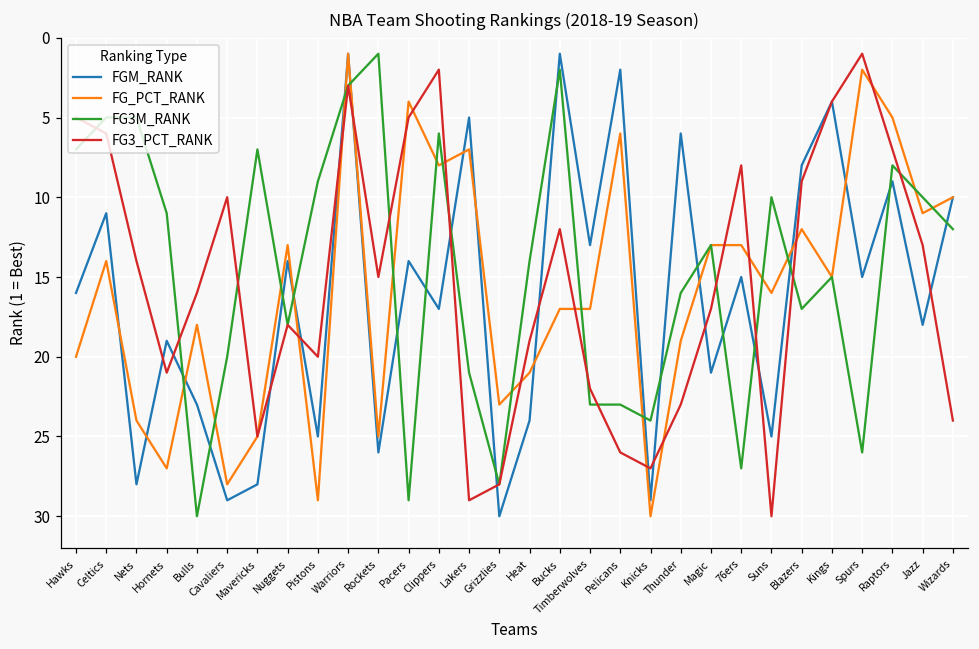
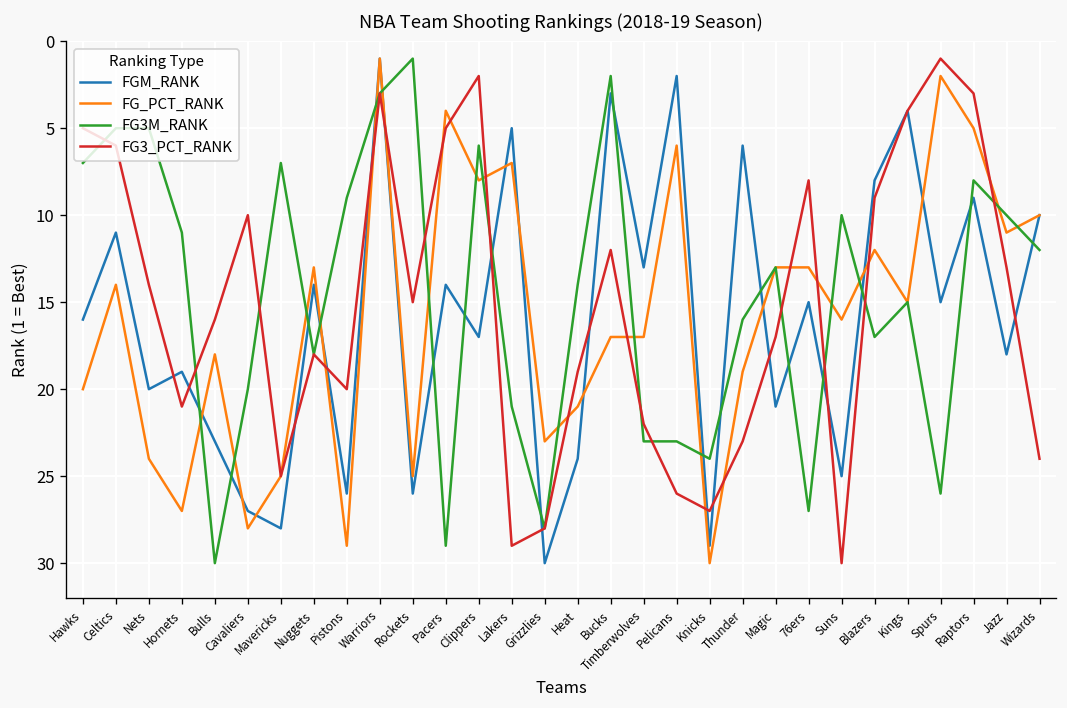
  {
    "FGM_RANK": {
      "Hawks": 16,
      "Celtics": 11,
-     "Nets": 28,
+     "Nets": 20,
      "Hornets": 19,
      "Bulls": 23,
-     "Cavaliers": 29,
+     "Cavaliers": 27,
      "Mavericks": 28,
      "Nuggets": 14,
-     "Pistons": 25,
+     "Pistons": 26,
      "Rockets": 26,
      "Pacers": 14,
      "Clippers": 17,
      "Lakers": 5,
      "Grizzlies": 30,
      "Heat": 24,
-     "Bucks": 1,
+     "Bucks": 3,
      "Timberwolves": 13,
      "Pelicans": 2,
      "Knicks": 29,
      "Thunder": 6,
      "Magic": 21,
      "76ers": 15,
      "Suns": 25,
      "Blazers": 8,
      "Spurs": 15,
      "Raptors": 9,
      "Jazz": 18
    },
    "FG_PCT_RANK": {
      "Hawks": 20,
      "Celtics": 14,
      "Nets": 24,
      "Hornets": 27,
      "Bulls": 18,
      "Cavaliers": 28,
      "Nuggets": 13,
      "Pistons": 29,
      "Rockets": 25,
      "Pacers": 4,
      "Clippers": 8,
      "Lakers": 7,
      "Grizzlies": 23,
      "Heat": 21,
      "Bucks": 17,
      "Timberwolves": 17,
      "Pelicans": 6,
      "Knicks": 30,
      "Thunder": 19,
      "76ers": 13,
      "Suns": 16,
      "Blazers": 12,
      "Spurs": 2,
      "Raptors": 5,
      "Jazz": 11
    },
    "FG3M_RANK": {
      "Hornets": 11,
      "Bulls": 30,
      "Cavaliers": 20,
      "Mavericks": 7,
      "Pistons": 9,
      "Rockets": 1,
      "Pacers": 29,
      "Clippers": 6,
      "Lakers": 21,
      "Heat": 14,
      "Bucks": 2,
      "Timberwolves": 23,
      "Pelicans": 23,
      "Knicks": 24,
      "Thunder": 16,
      "76ers": 27,
      "Suns": 10,
      "Blazers": 17,
      "Spurs": 26,
      "Raptors": 8,
      "Jazz": 10,
      "Wizards": 12
    },
    "FG3_PCT_RANK": {
      "Nets": 14,
      "Hornets": 21,
      "Bulls": 16,
      "Cavaliers": 10,
      "Pistons": 20,
      "Rockets": 15,
      "Pacers": 5,
      "Clippers": 2,
      "Lakers": 29,
      "Heat": 19,
      "Bucks": 12,
      "Timberwolves": 22,
      "Pelicans": 26,
      "Knicks": 27,
      "Thunder": 23,
      "Magic": 17,
      "76ers": 8,
      "Suns": 30,
      "Blazers": 9,
      "Spurs": 1,
-     "Raptors": 7,
+     "Raptors": 3,
      "Jazz": 13,
      "Wizards": 24
    }
  }
